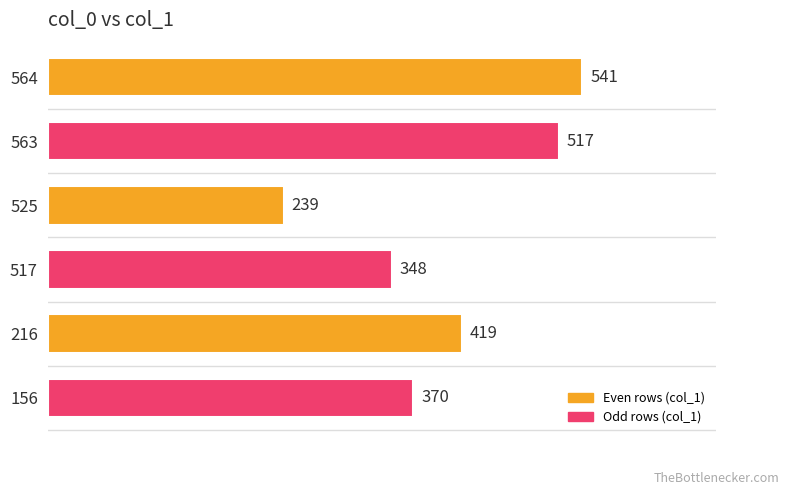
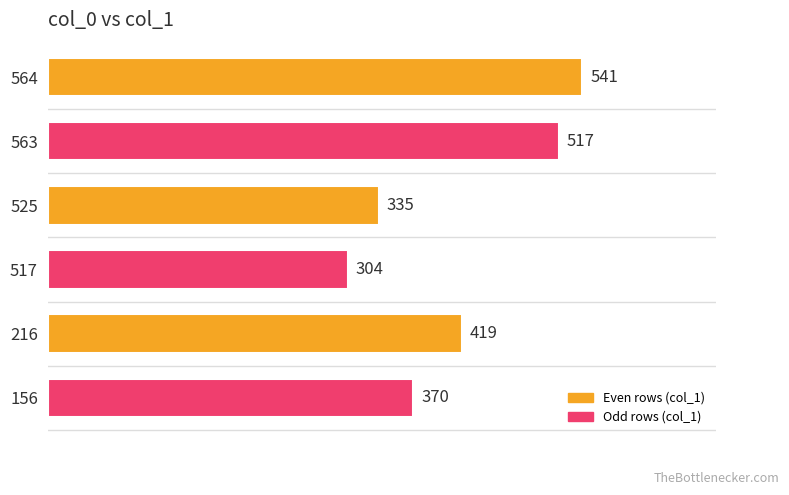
  {
    "564": 541,
    "563": 517,
-   "525": 239,
-   "517": 348,
+   "525": 335,
+   "517": 304,
    "216": 419,
    "156": 370
  }
